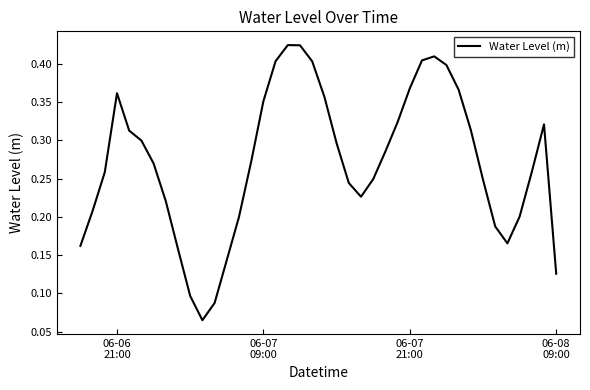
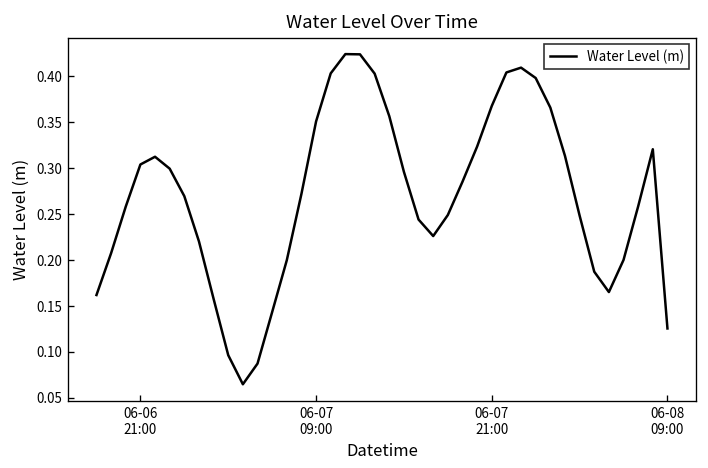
  {
-   "06-06 21:00": 0.36,
+   "06-06 21:00": 0.30,
    "06-07 09:00": 0.35,
    "06-07 21:00": 0.37,
    "06-08 09:00": 0.13
  }
